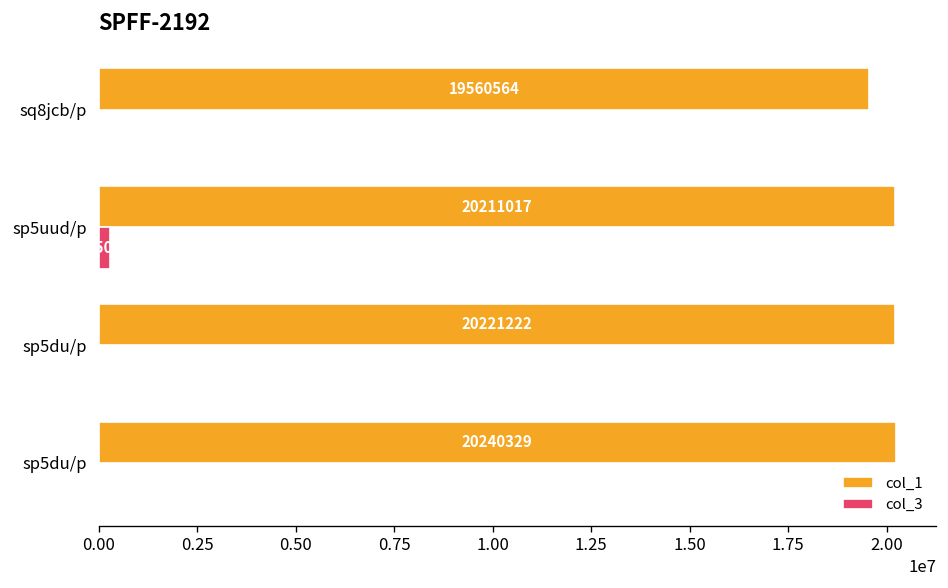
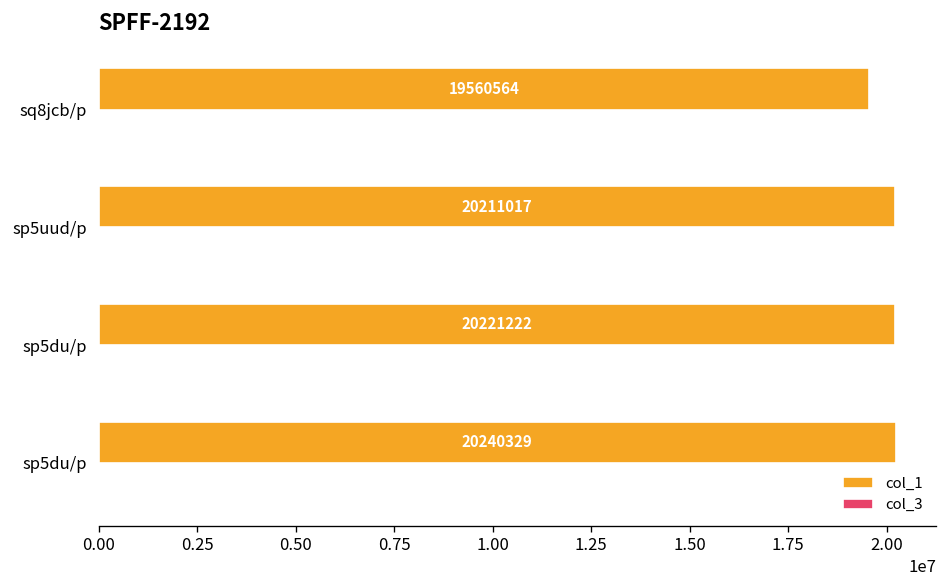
  {
    "col_1": {
      "sq8jcb/p": 19560564,
      "sp5uud/p": 20211017
    },
    "col_3": {
-     "sp5uud/p": 300000
+     "sp5uud/p": 0
    }
  }
